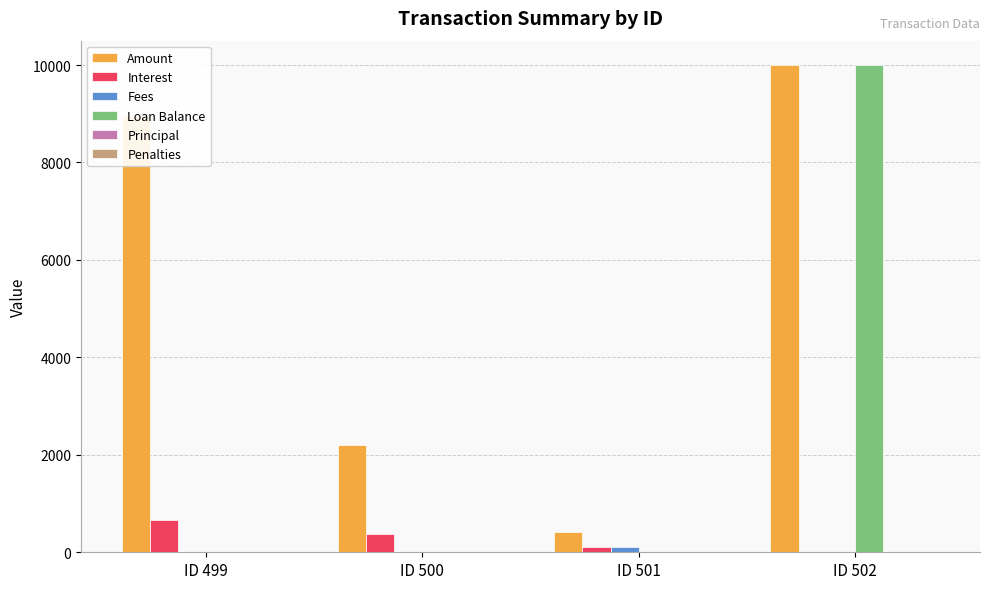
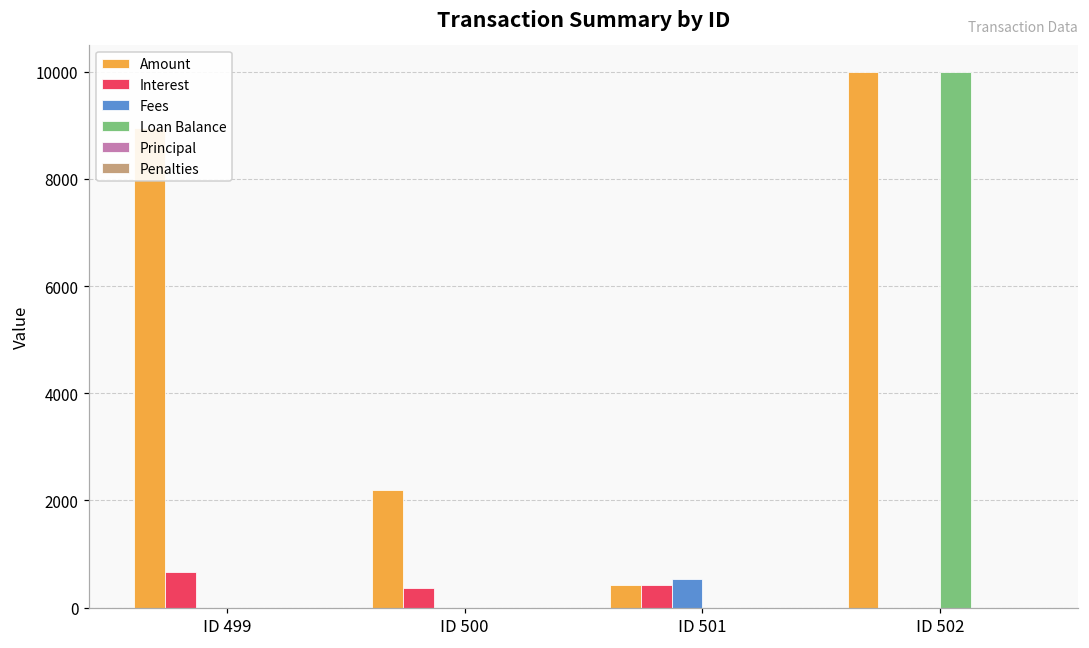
  {
    "Amount": {
      "ID 500": 2200,
      "ID 501": 400,
      "ID 502": 10000
    },
    "Interest": {
      "ID 499": 700,
      "ID 500": 400,
-     "ID 501": 100,
+     "ID 501": 400,
      "ID 502": 0
    },
    "Fees": {
      "ID 499": 0,
      "ID 500": 0,
-     "ID 501": 100,
+     "ID 501": 500,
      "ID 502": 0
    },
    "Loan Balance": {
      "ID 499": 0,
      "ID 500": 0,
      "ID 501": 0,
      "ID 502": 10000
    },
    "Principal": {
      "ID 499": 0,
      "ID 500": 0,
      "ID 501": 0,
      "ID 502": 0
    },
    "Penalties": {
      "ID 499": 0,
      "ID 500": 0,
      "ID 501": 0,
      "ID 502": 0
    }
  }
